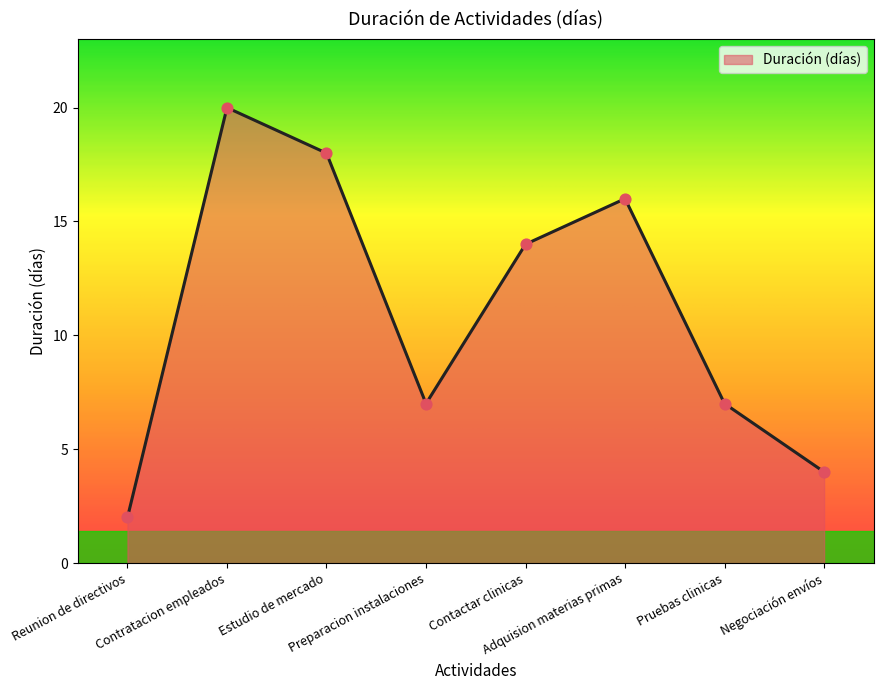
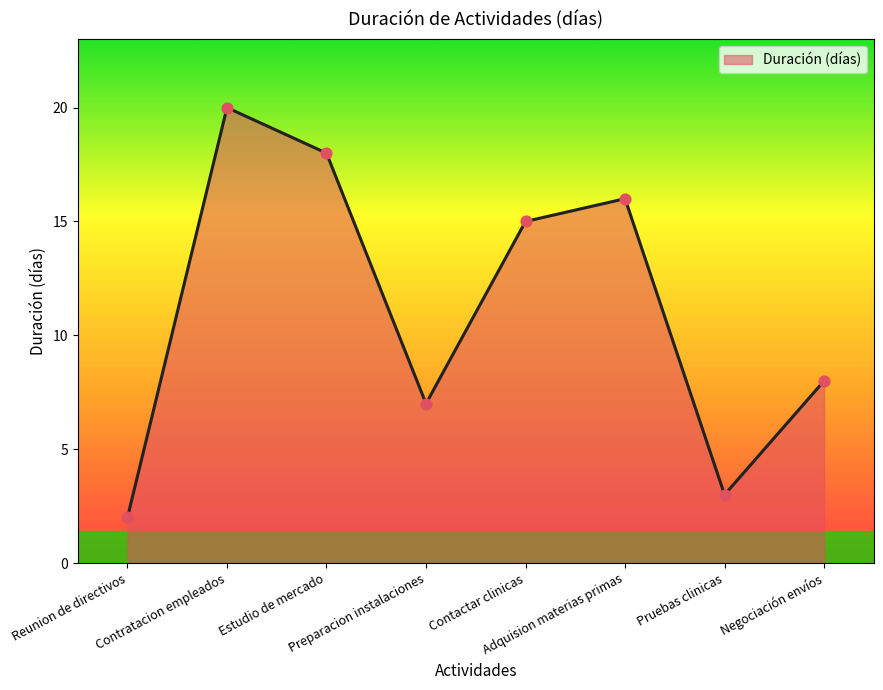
  {
    "Reunion de directivos": 2,
    "Contratacion empleados": 20,
    "Estudio de mercado": 18,
    "Preparacion instalaciones": 7,
-   "Contactar clinicas": 14,
+   "Contactar clinicas": 15,
    "Adquision materias primas": 16,
-   "Pruebas clinicas": 7,
-   "Negociación envíos": 4
+   "Pruebas clinicas": 3,
+   "Negociación envíos": 8
  }
